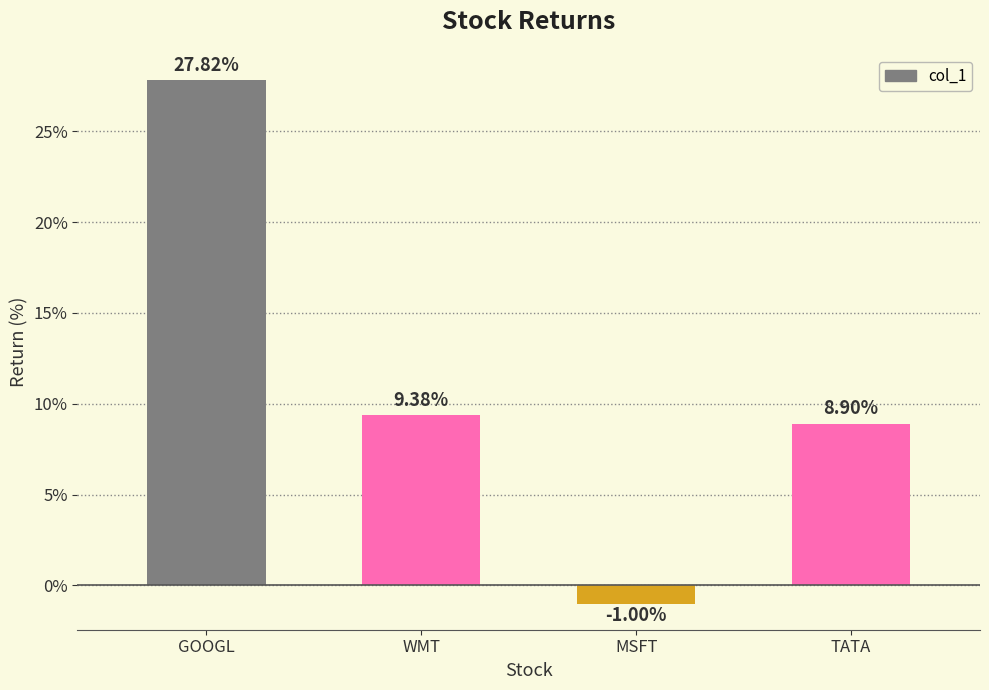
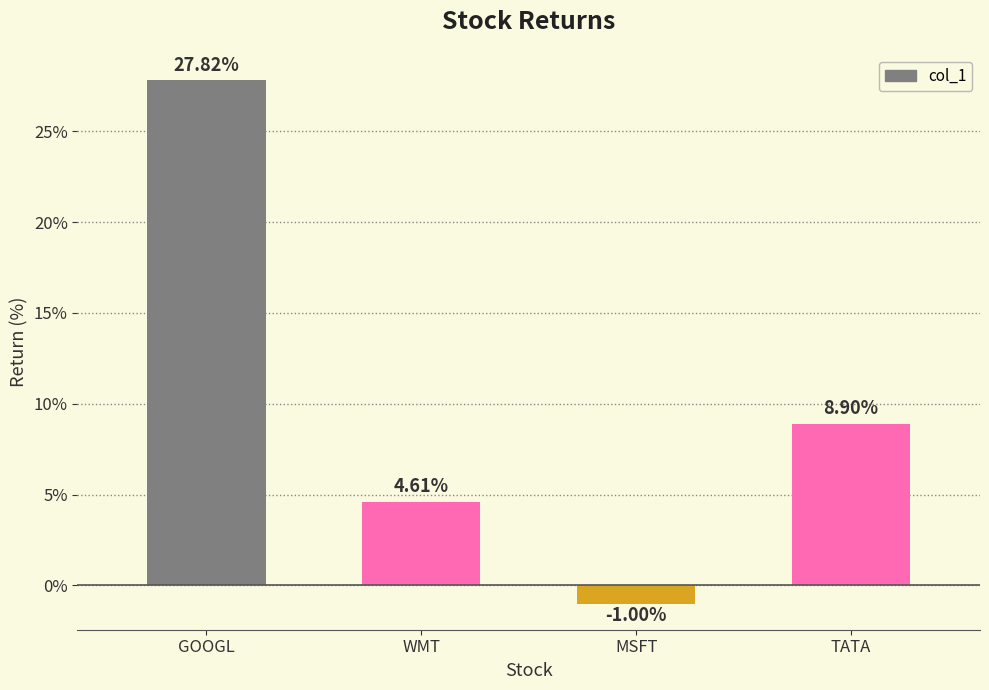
  {
    "GOOGL": "27.82%",
-   "WMT": "9.38%",
+   "WMT": "4.61%",
    "MSFT": "-1.00%",
    "TATA": "8.90%"
  }
